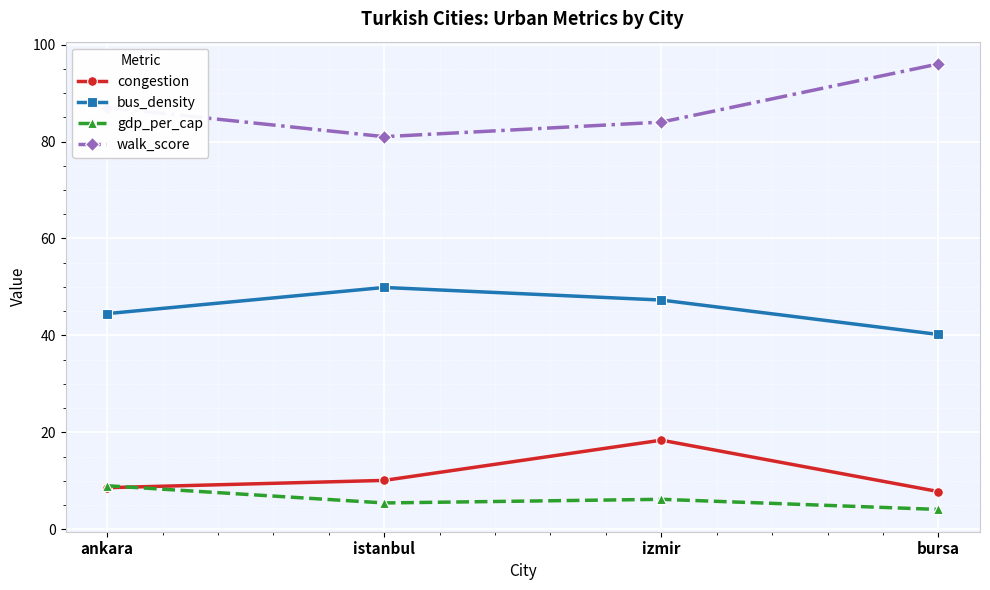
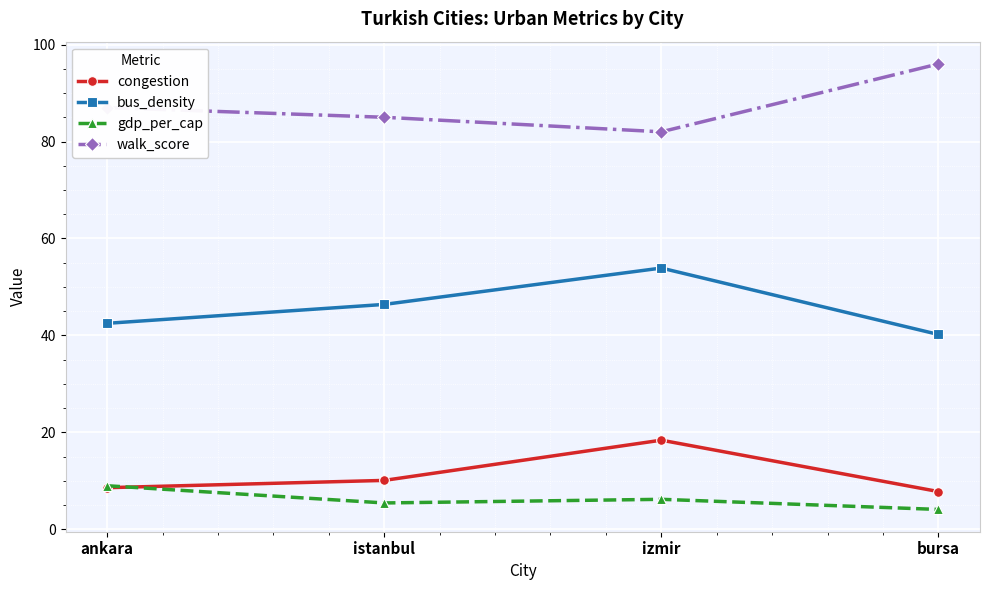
  {
    "congestion": {
      "istanbul": 10,
      "izmir": 18,
      "bursa": 8
    },
    "bus_density": {
-     "ankara": 45,
-     "istanbul": 50,
-     "izmir": 47,
+     "ankara": 43,
+     "istanbul": 46,
+     "izmir": 54,
      "bursa": 40
    },
    "gdp_per_cap": {
      "istanbul": 5,
      "izmir": 6,
      "bursa": 4
    },
    "walk_score": {
-     "istanbul": 81,
-     "izmir": 84,
+     "istanbul": 85,
+     "izmir": 82,
      "bursa": 96
    }
  }
